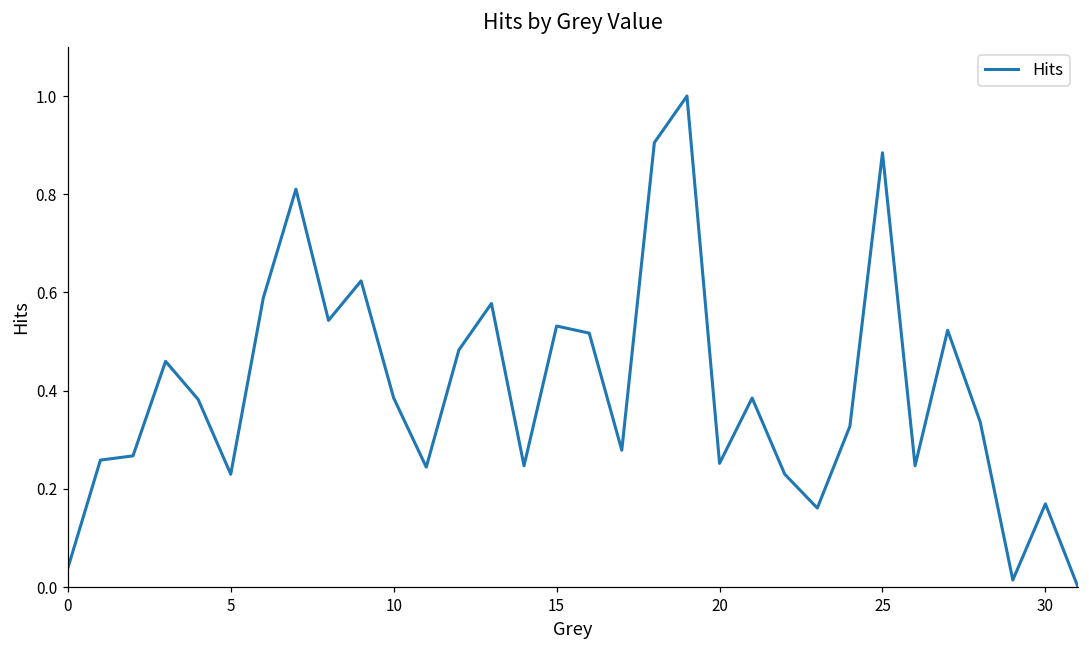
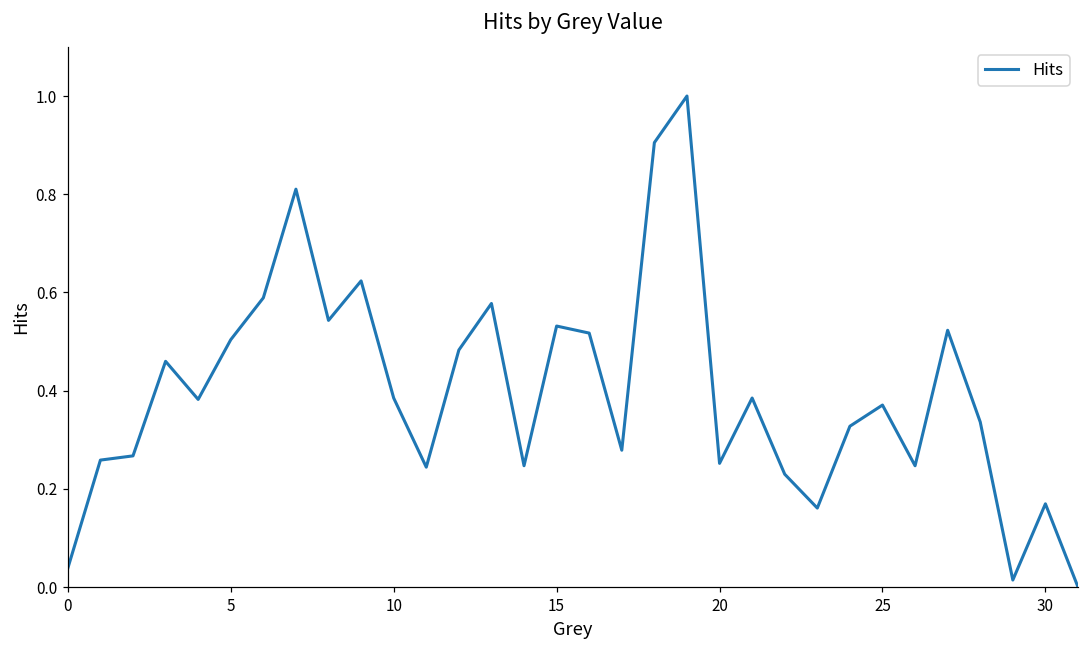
  {
    "0": 0.04,
-   "5": 0.23,
+   "5": 0.50,
    "10": 0.39,
    "15": 0.53,
    "20": 0.25,
-   "25": 0.88,
+   "25": 0.37,
    "30": 0.17
  }
